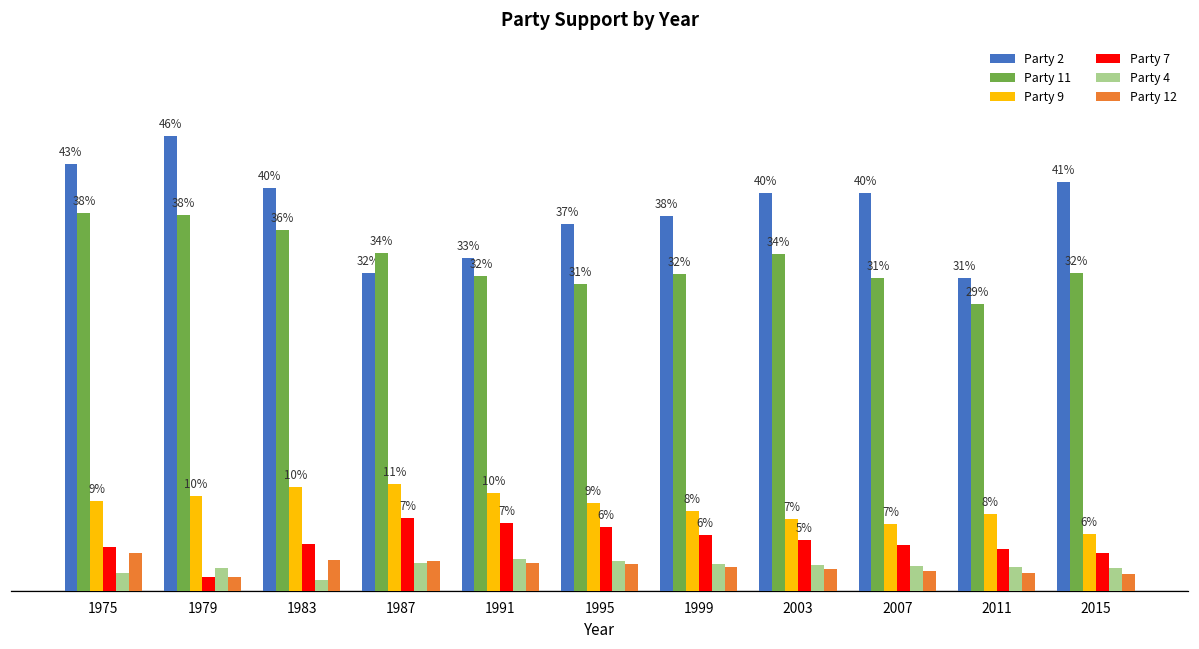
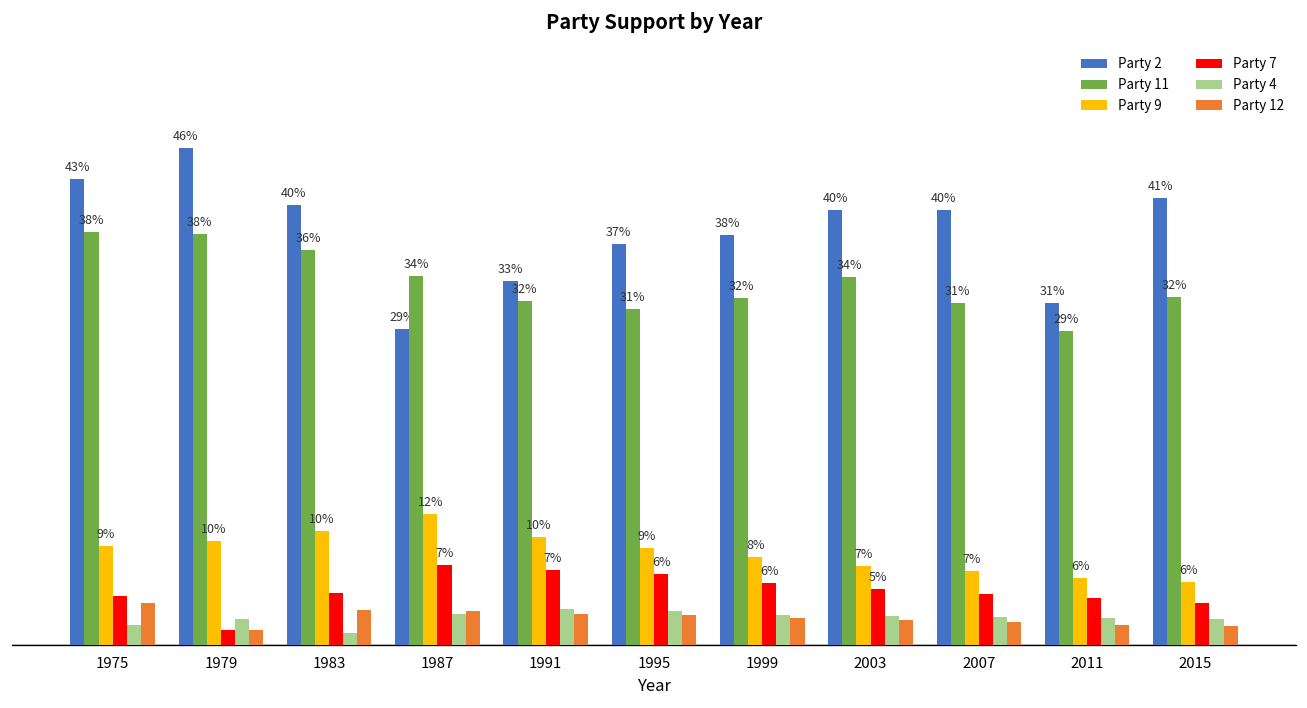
  {
    "Party 2": {
      "1975": "43%",
      "1979": "46%",
      "1983": "40%",
-     "1987": "32%",
+     "1987": "29%",
      "1991": "33%",
      "1995": "37%",
      "1999": "38%",
      "2003": "40%",
      "2007": "40%",
      "2011": "31%",
      "2015": "41%"
    },
    "Party 11": {
      "1975": "38%",
      "1979": "38%",
      "1983": "36%",
      "1987": "34%",
      "1991": "32%",
      "1995": "31%",
      "1999": "32%",
      "2003": "34%",
      "2007": "31%",
      "2011": "29%",
      "2015": "32%"
    },
    "Party 9": {
      "1975": "9%",
      "1979": "10%",
      "1983": "10%",
-     "1987": "11%",
+     "1987": "12%",
      "1991": "10%",
      "1995": "9%",
      "1999": "8%",
      "2003": "7%",
      "2007": "7%",
-     "2011": "8%",
+     "2011": "6%",
      "2015": "6%"
    },
    "Party 7": {
      "1987": "7%",
      "1991": "7%",
      "1995": "6%",
      "1999": "6%",
      "2003": "5%"
    }
  }
